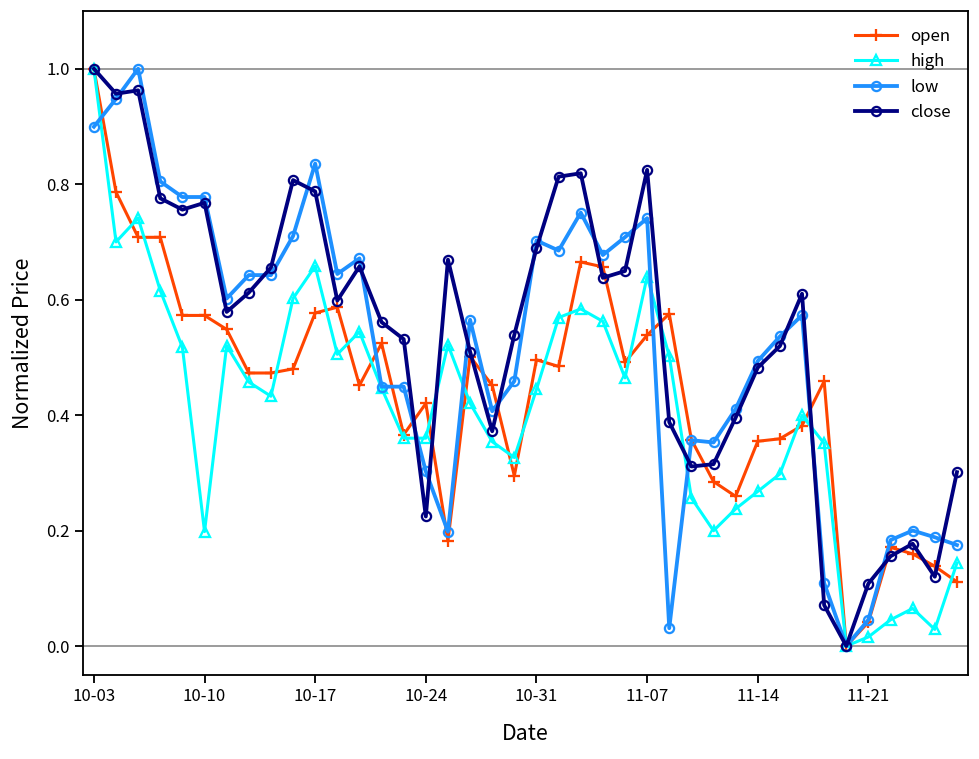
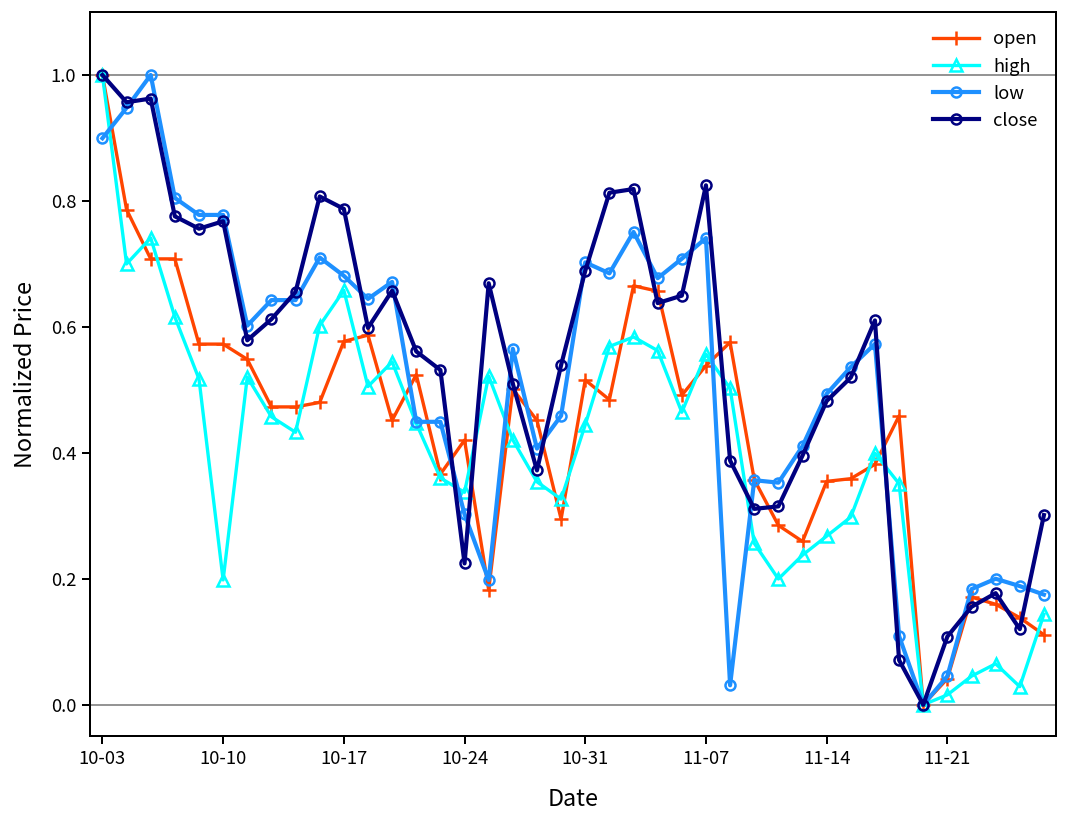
  {
    "open": {
      "10-10": 0.57,
      "10-17": 0.58,
      "10-24": 0.42,
-     "10-31": 0.50,
+     "10-31": 0.52,
      "11-07": 0.54,
      "11-14": 0.35
    },
    "high": {
      "10-10": 0.20,
      "10-17": 0.66,
-     "10-24": 0.36,
+     "10-24": 0.34,
      "10-31": 0.44,
-     "11-07": 0.64,
+     "11-07": 0.56,
      "11-14": 0.27,
      "11-21": 0.02
    },
    "low": {
      "10-03": 0.90,
      "10-10": 0.78,
-     "10-17": 0.84,
+     "10-17": 0.68,
      "10-24": 0.30,
      "10-31": 0.70,
      "11-07": 0.74,
      "11-14": 0.49
    },
    "close": {
      "10-10": 0.77,
      "10-17": 0.79,
      "10-24": 0.22,
      "10-31": 0.69,
      "11-07": 0.82,
      "11-14": 0.48,
      "11-21": 0.11
    }
  }
